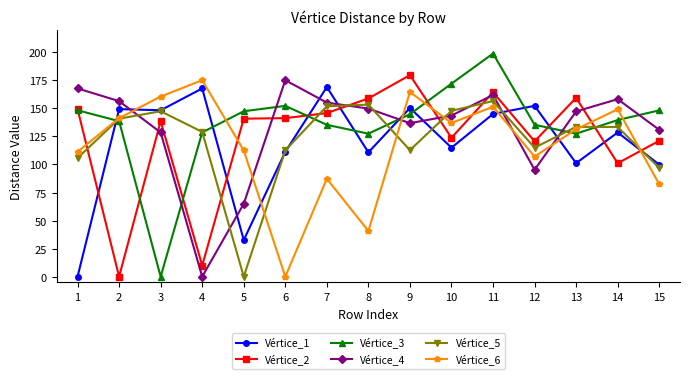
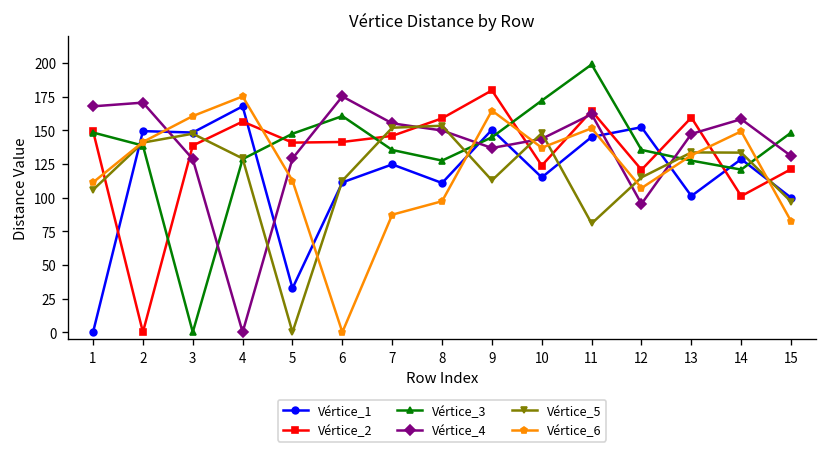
  {
    "Vértice_1": {
      "1": 0,
      "2": 149,
      "4": 168,
      "5": 33,
-     "7": 169,
+     "7": 125,
      "8": 111,
      "9": 150,
      "10": 115,
      "11": 145,
      "12": 152,
      "13": 101,
      "14": 129,
      "15": 100
    },
    "Vértice_2": {
      "2": 0,
      "3": 139,
-     "4": 10,
+     "4": 156,
      "5": 141,
      "6": 141,
      "7": 146,
      "8": 159,
      "9": 180,
      "10": 124,
      "11": 164,
      "12": 121,
      "13": 159,
      "14": 101,
      "15": 121
    },
    "Vértice_3": {
      "3": 0,
      "5": 147,
-     "6": 152,
+     "6": 161,
      "7": 135,
      "8": 127,
      "9": 145,
      "10": 172,
      "11": 199,
      "12": 135,
      "13": 127,
-     "14": 140,
+     "14": 121,
      "15": 148
    },
    "Vértice_4": {
      "1": 168,
-     "2": 156,
+     "2": 171,
      "3": 129,
      "4": 0,
-     "5": 65,
+     "5": 129,
      "6": 175,
      "7": 155,
      "8": 150,
      "9": 137,
      "10": 144,
      "11": 162,
      "12": 95,
      "13": 147,
      "14": 158,
      "15": 131
    },
    "Vértice_5": {
      "1": 106,
      "5": 0,
      "7": 152,
      "8": 153,
      "9": 113,
      "10": 148,
-     "11": 157,
+     "11": 81,
      "12": 115,
      "14": 133,
      "15": 97
    },
    "Vértice_6": {
      "1": 111,
      "3": 161,
      "4": 175,
      "5": 113,
      "6": 0,
      "7": 87,
-     "8": 41,
+     "8": 97,
      "9": 165,
      "10": 137,
      "11": 151,
      "12": 107,
      "14": 149,
      "15": 82
    }
  }
